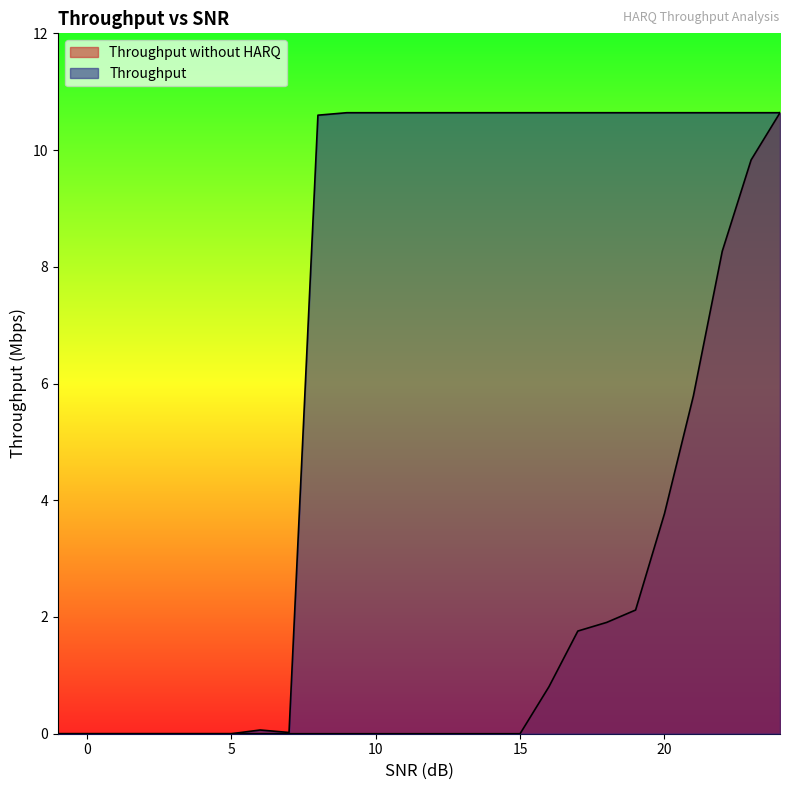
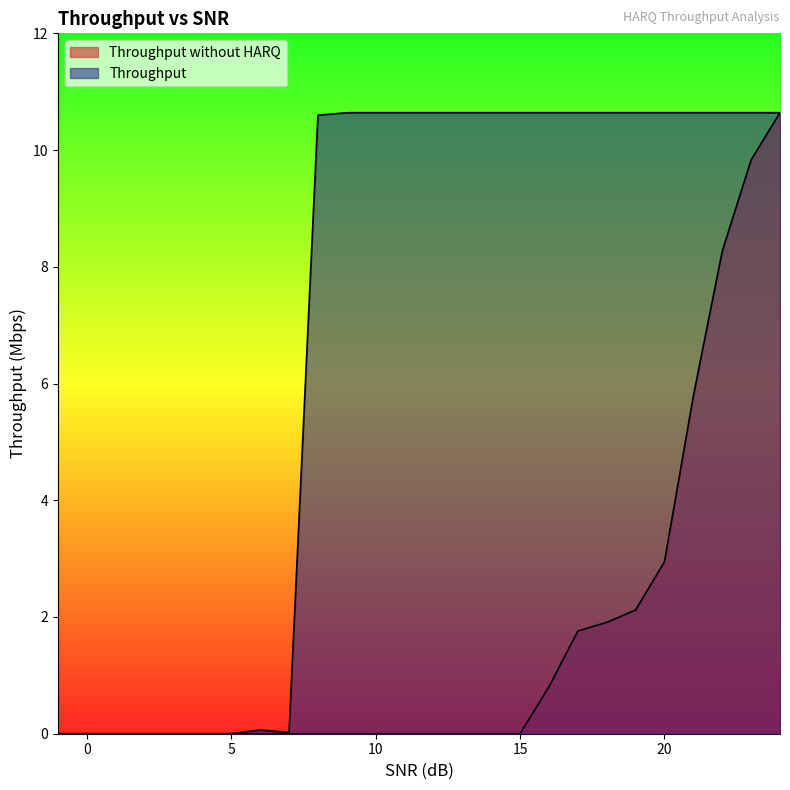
  {
    "Throughput without HARQ": {
      "10": 0.0,
      "15": 0.0,
-     "20": 3.8
+     "20": 2.9
    },
    "Throughput": {
      "10": 10.6,
      "15": 10.6,
      "20": 10.6
    }
  }
